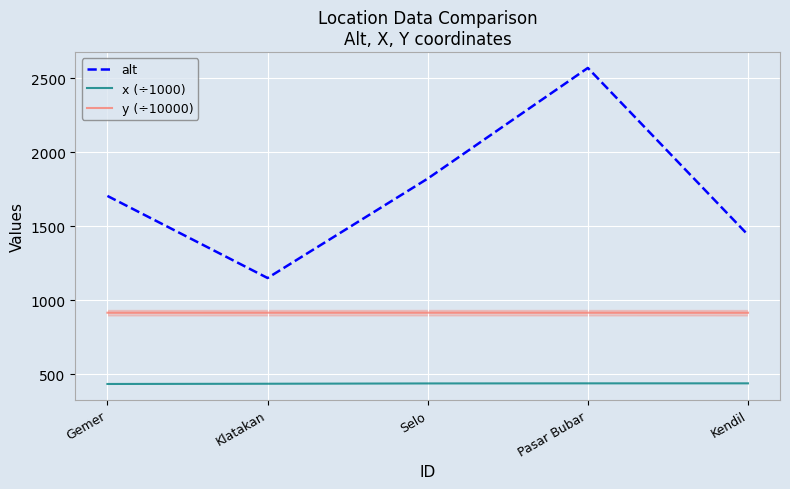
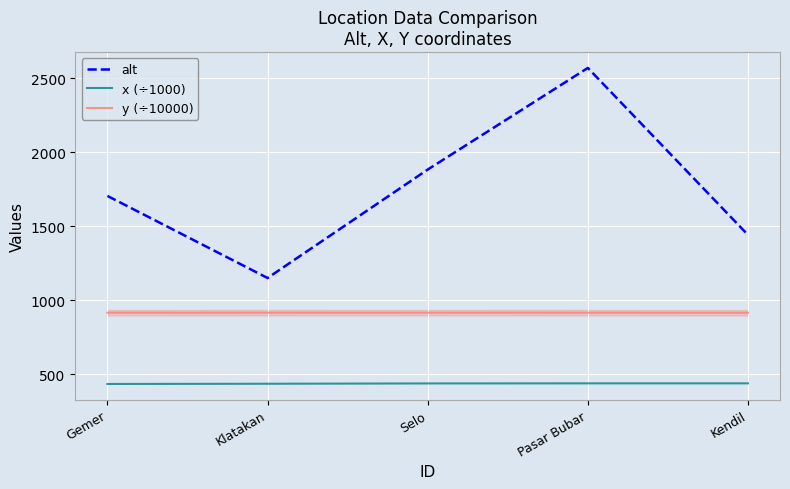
  {
    "alt": {
      "Gemer": 1710,
      "Klatakan": 1150,
-     "Selo": 1820,
+     "Selo": 1880,
      "Pasar Bubar": 2570,
      "Kendil": 1440
    },
    "x (÷1000)": {
      "Gemer": 440,
      "Klatakan": 440,
      "Selo": 440,
      "Pasar Bubar": 440,
      "Kendil": 440
    }
  }
